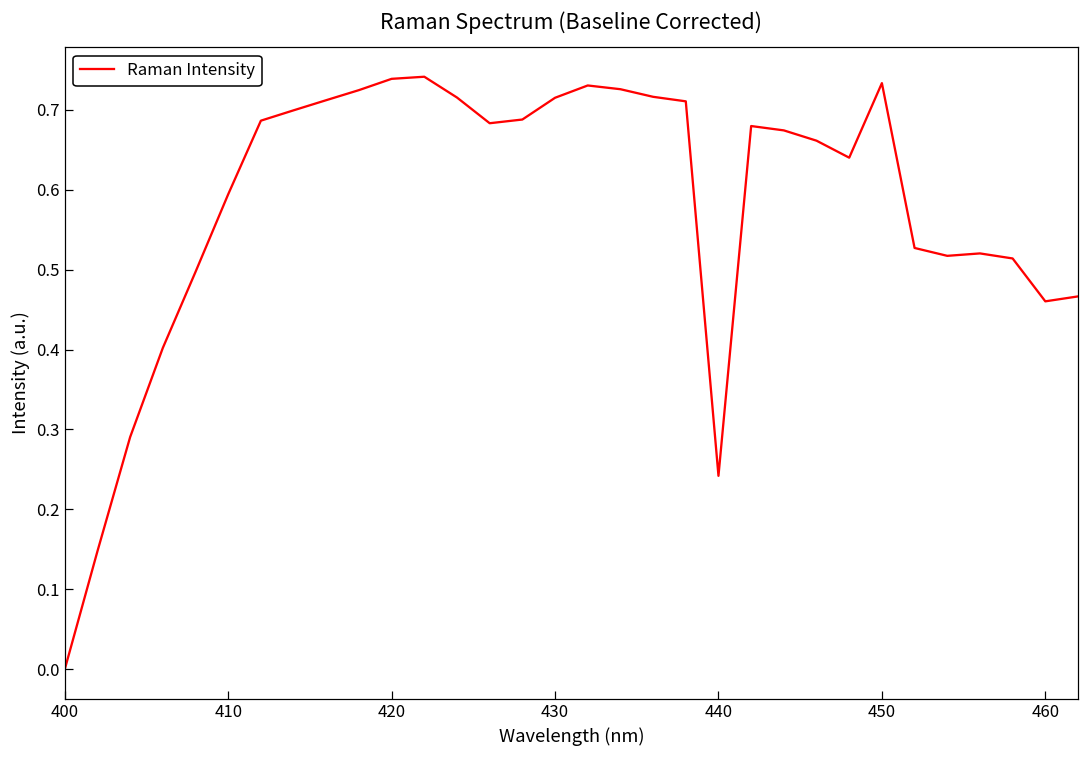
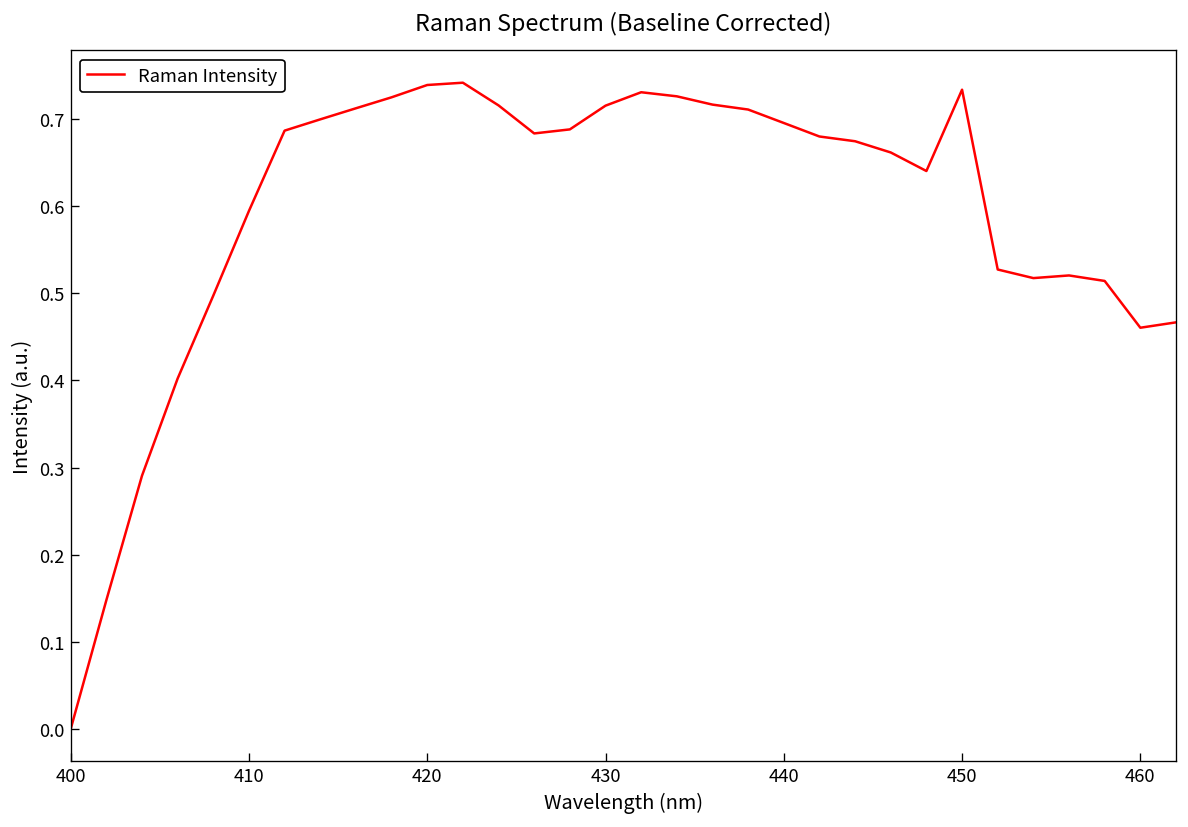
  {
    "400": 0.00,
    "410": 0.59,
    "420": 0.74,
    "430": 0.72,
-   "440": 0.24,
+   "440": 0.70,
    "450": 0.73,
    "460": 0.46
  }
